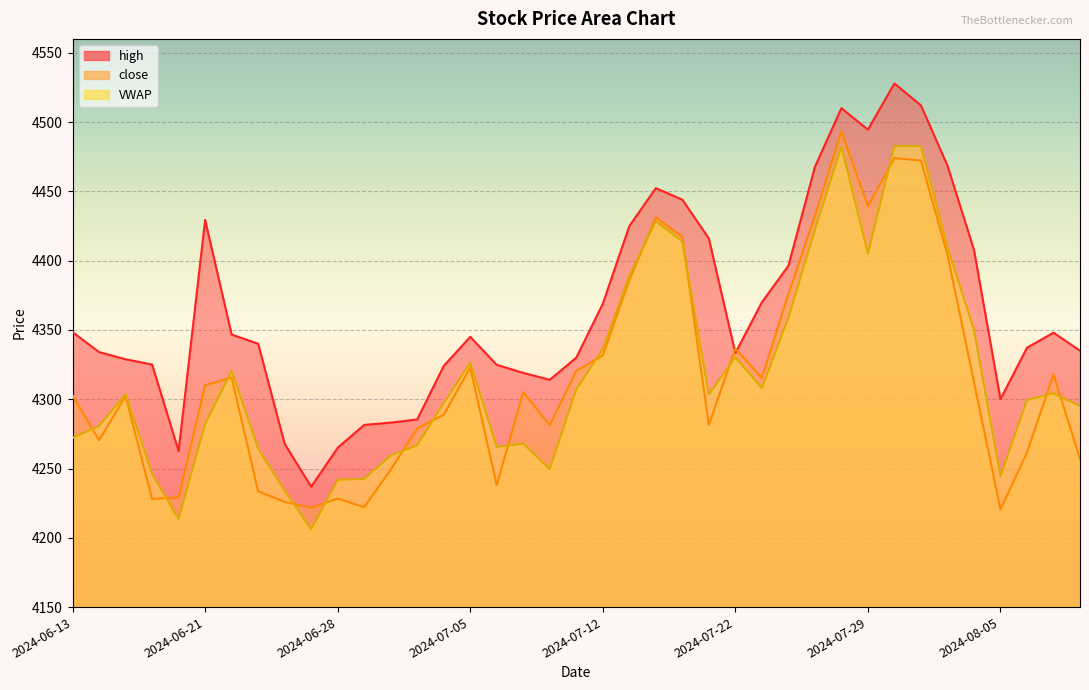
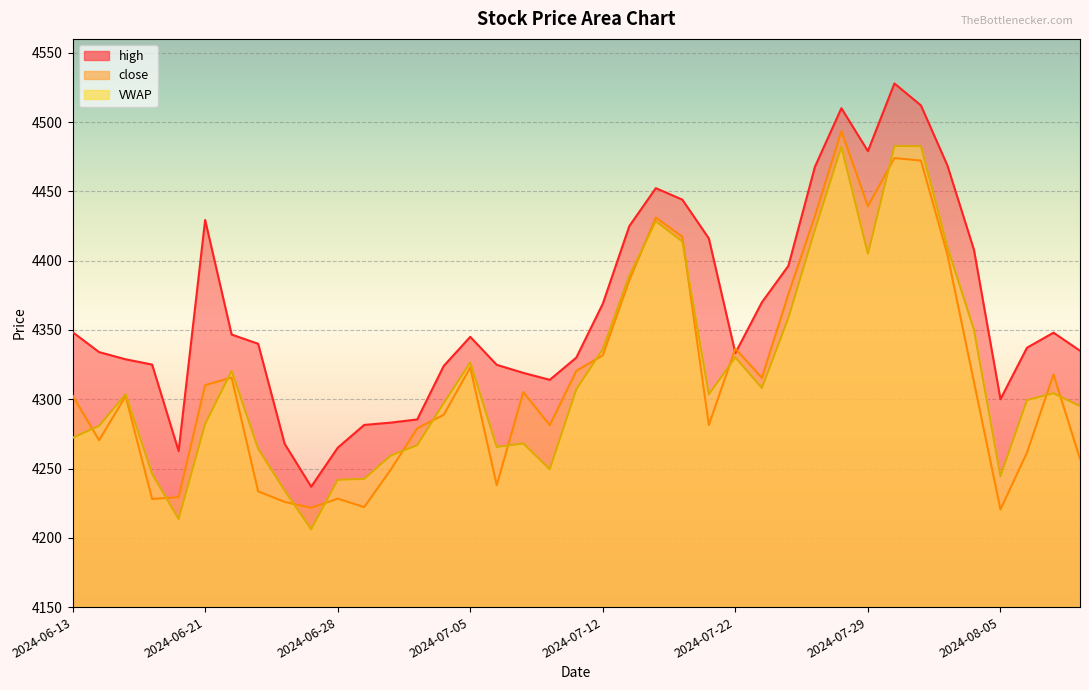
  {
    "high": {
      "2024-06-13": 4348,
      "2024-06-21": 4429,
      "2024-06-28": 4265,
      "2024-07-05": 4345,
      "2024-07-12": 4369,
      "2024-07-22": 4333,
-     "2024-07-29": 4495,
+     "2024-07-29": 4479,
      "2024-08-05": 4300
    }
  }
